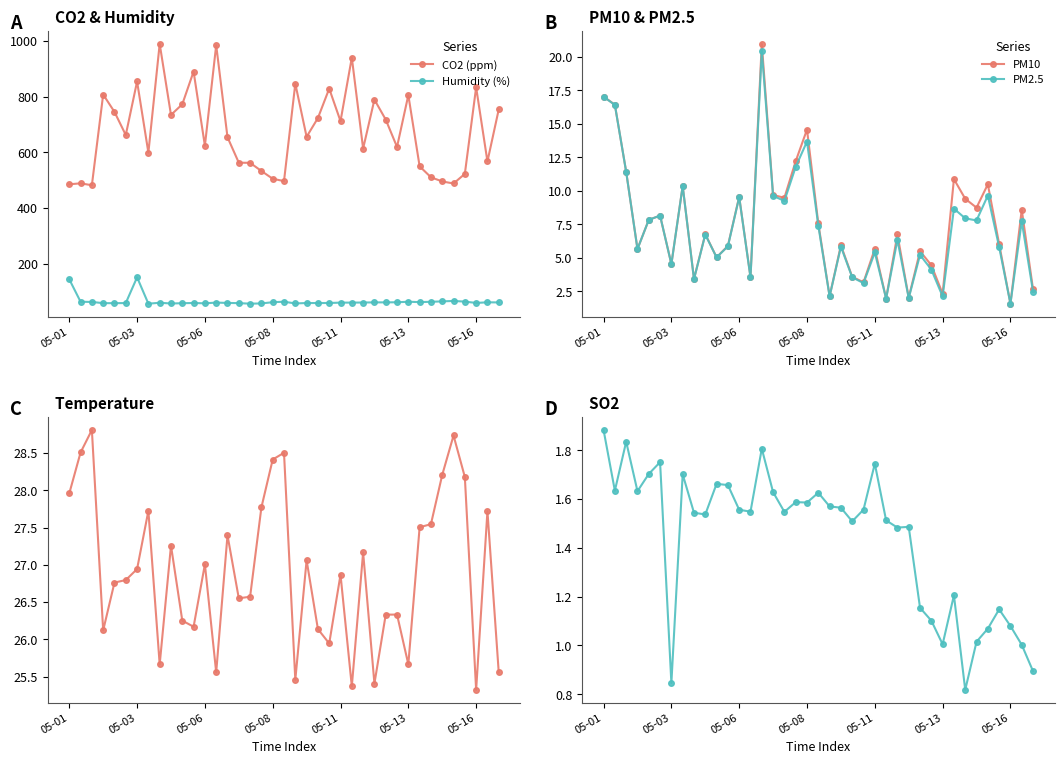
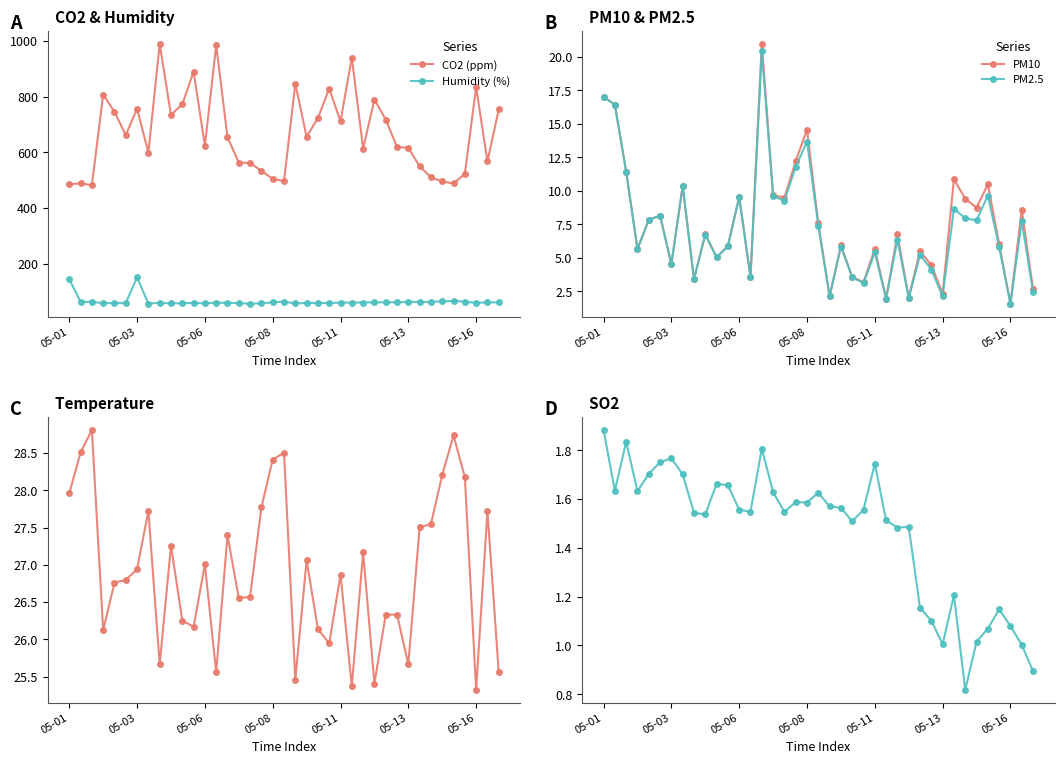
  {
    "CO2 & Humidity": {
      "CO2 (ppm)": {
        "05-01": 480,
-       "05-03": 850,
+       "05-03": 760,
        "05-06": 620,
        "05-08": 500,
        "05-11": 710,
-       "05-13": 810,
+       "05-13": 620,
        "05-16": 830
      },
      "Humidity (%)": {
        "05-01": 140,
        "05-03": 150,
        "05-06": 60,
        "05-08": 60,
        "05-11": 60,
        "05-13": 60,
        "05-16": 60
      }
    },
    "PM10 & PM2.5": {
      "PM10": {
        "05-08": 14.6,
        "05-11": 5.7,
        "05-13": 2.3
      },
      "PM2.5": {
        "05-08": 13.7,
        "05-11": 5.4,
        "05-13": 2.1
      }
    },
    "Temperature": {
      "05-01": 28.0,
      "05-03": 26.9,
      "05-06": 27.0,
      "05-08": 28.4,
      "05-11": 26.9,
      "05-13": 25.7,
      "05-16": 25.3
    },
    "SO2": {
      "05-01": 1.88,
-     "05-03": 0.85,
+     "05-03": 1.77,
      "05-06": 1.56,
      "05-08": 1.59,
      "05-11": 1.74,
      "05-13": 1.00,
      "05-16": 1.08
    }
  }
